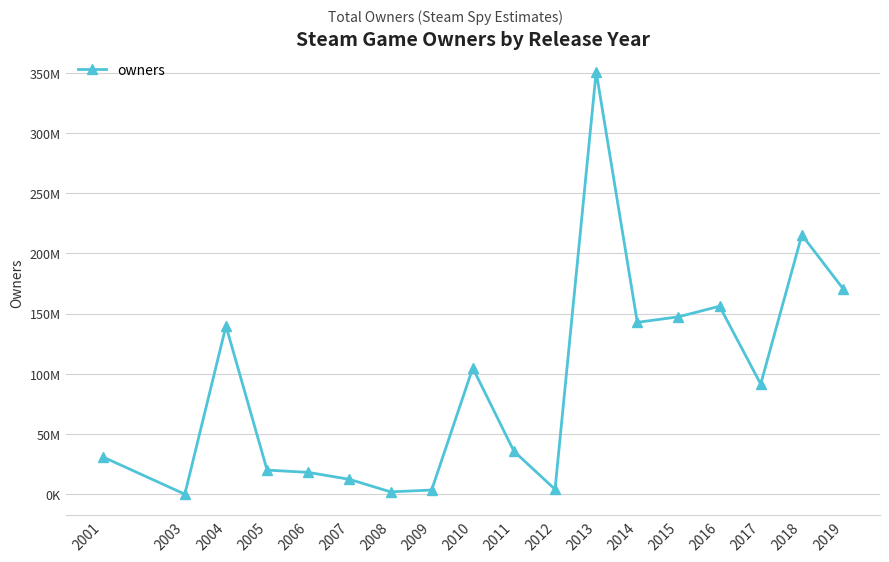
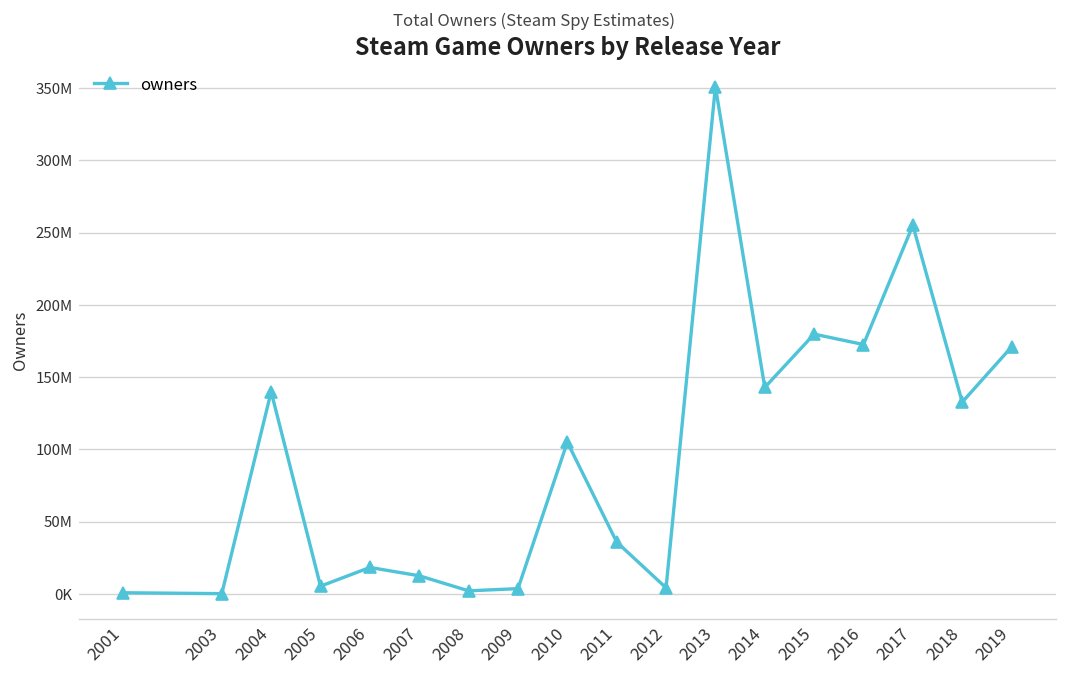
  {
-   "2001": 31000000,
+   "2001": 1000000,
    "2003": 0,
    "2004": 140000000,
-   "2005": 20000000,
+   "2005": 5000000,
    "2006": 18000000,
    "2007": 12000000,
    "2008": 2000000,
    "2009": 4000000,
    "2010": 105000000,
    "2011": 36000000,
    "2012": 4000000,
    "2013": 351000000,
    "2014": 143000000,
-   "2015": 147000000,
-   "2016": 156000000,
-   "2017": 92000000,
-   "2018": 215000000,
+   "2015": 180000000,
+   "2016": 173000000,
+   "2017": 255000000,
+   "2018": 133000000,
    "2019": 171000000
  }
